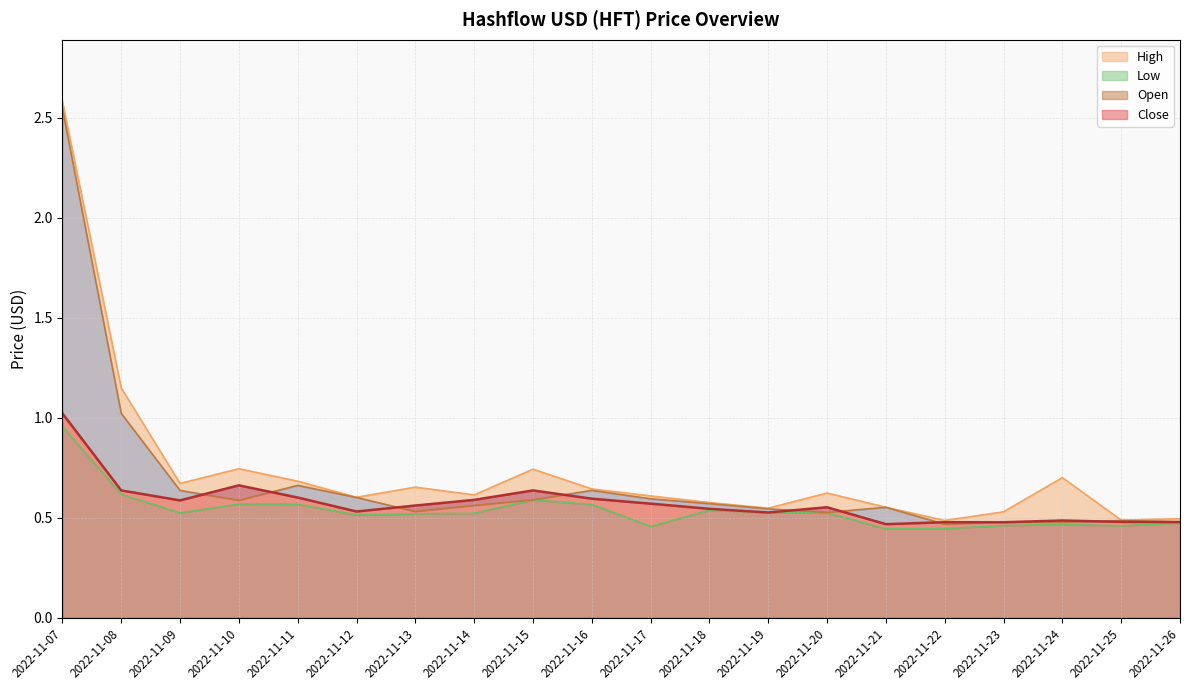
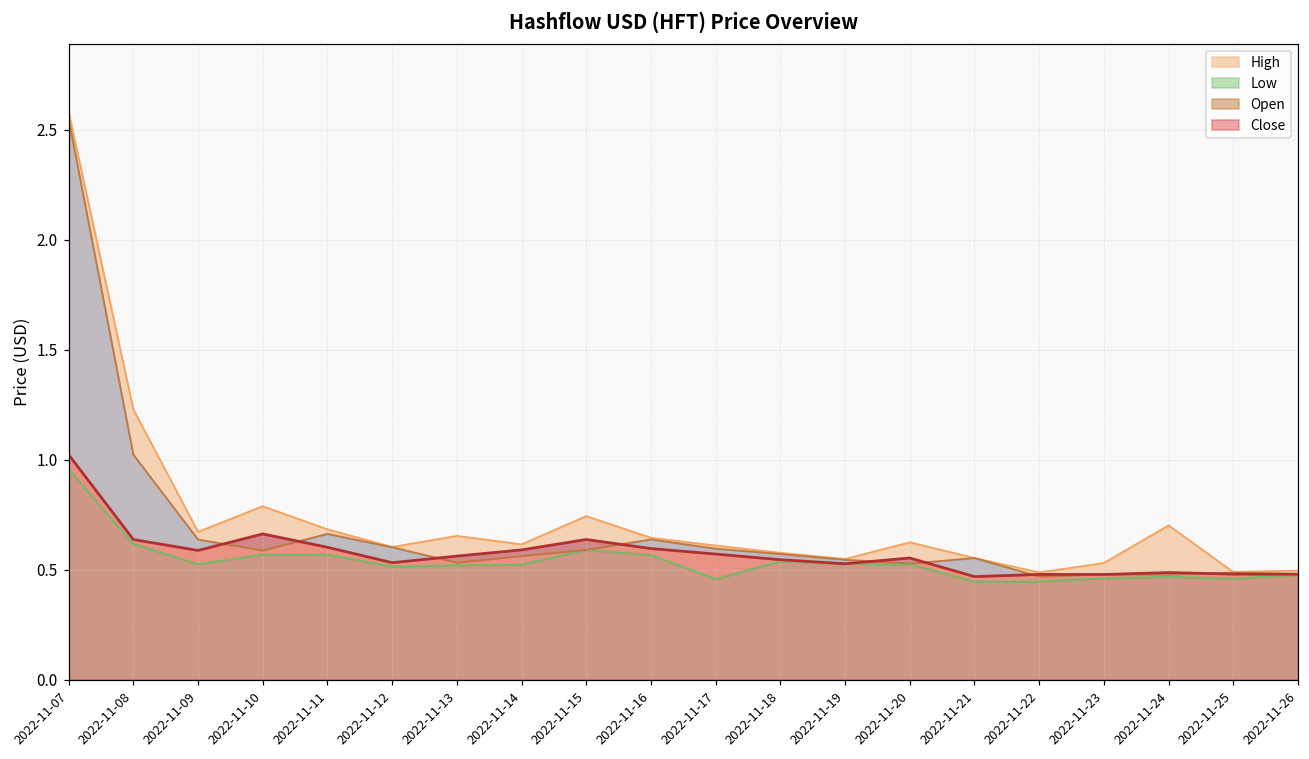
  {
    "High": {
      "2022-11-07": 2.58,
-     "2022-11-08": 1.15,
+     "2022-11-08": 1.23,
      "2022-11-09": 0.67,
-     "2022-11-10": 0.75,
+     "2022-11-10": 0.79,
      "2022-11-11": 0.68,
      "2022-11-13": 0.65,
      "2022-11-14": 0.61,
      "2022-11-15": 0.74,
      "2022-11-17": 0.61,
      "2022-11-20": 0.62,
      "2022-11-23": 0.53,
      "2022-11-24": 0.70,
      "2022-11-26": 0.50
    },
    "Low": {
      "2022-11-07": 0.96,
      "2022-11-08": 0.62,
      "2022-11-09": 0.52,
      "2022-11-10": 0.57,
      "2022-11-11": 0.57,
      "2022-11-12": 0.51,
      "2022-11-14": 0.52,
      "2022-11-16": 0.57,
      "2022-11-17": 0.46,
      "2022-11-21": 0.45,
      "2022-11-22": 0.45,
      "2022-11-23": 0.46,
      "2022-11-25": 0.46
    }
  }
